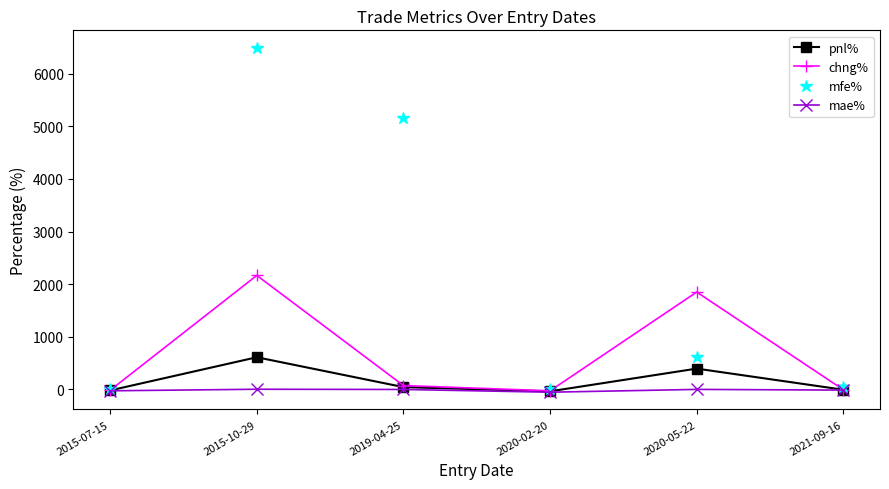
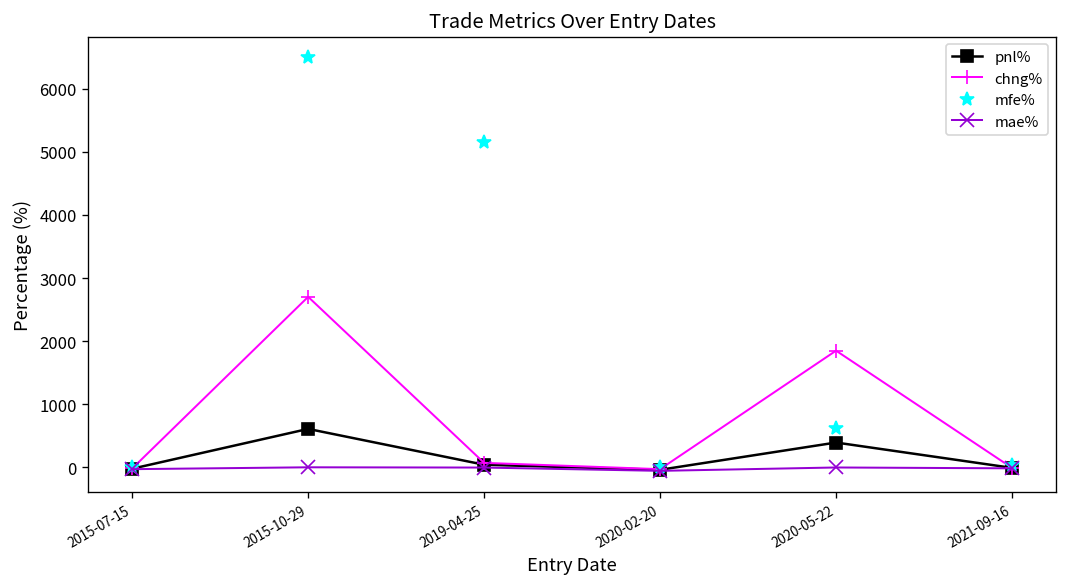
  {
    "pnl%": {
      "2015-10-29": 600,
      "2020-05-22": 400
    },
    "chng%": {
-     "2015-10-29": 2200,
+     "2015-10-29": 2700,
      "2020-05-22": 1800
    },
    "mfe%": {
      "2015-10-29": 6500,
      "2019-04-25": 5200,
      "2020-05-22": 600,
      "2021-09-16": 0
    },
    "mae%": {
      "2015-10-29": 0,
      "2020-05-22": 0
    }
  }
